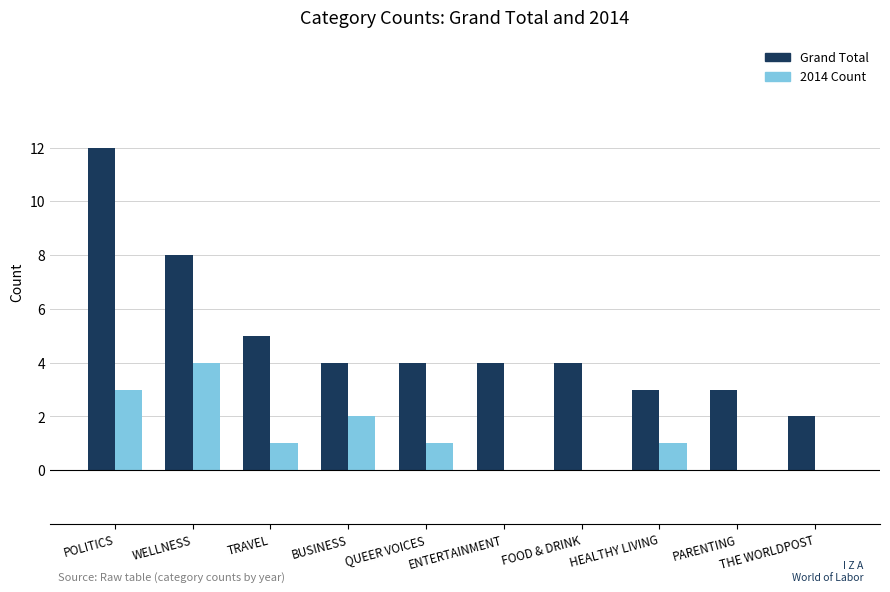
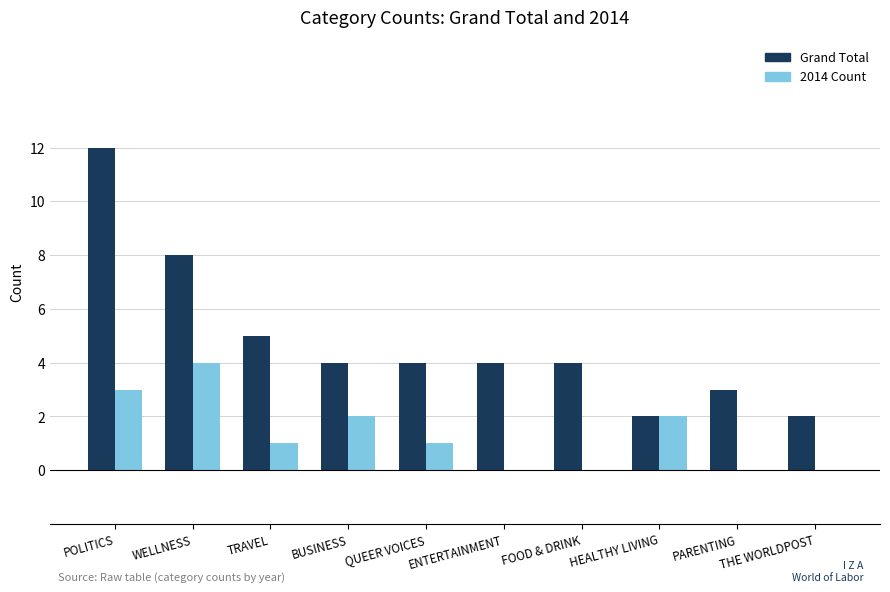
  {
    "Grand Total": {
      "POLITICS": 12,
      "WELLNESS": 8,
      "TRAVEL": 5,
      "BUSINESS": 4,
      "QUEER VOICES": 4,
      "ENTERTAINMENT": 4,
      "FOOD & DRINK": 4,
-     "HEALTHY LIVING": 3,
+     "HEALTHY LIVING": 2,
      "PARENTING": 3,
      "THE WORLDPOST": 2
    },
    "2014 Count": {
      "POLITICS": 3,
      "WELLNESS": 4,
      "TRAVEL": 1,
      "BUSINESS": 2,
      "QUEER VOICES": 1,
      "ENTERTAINMENT": 0,
      "FOOD & DRINK": 0,
-     "HEALTHY LIVING": 1,
+     "HEALTHY LIVING": 2,
      "PARENTING": 0,
      "THE WORLDPOST": 0
    }
  }
